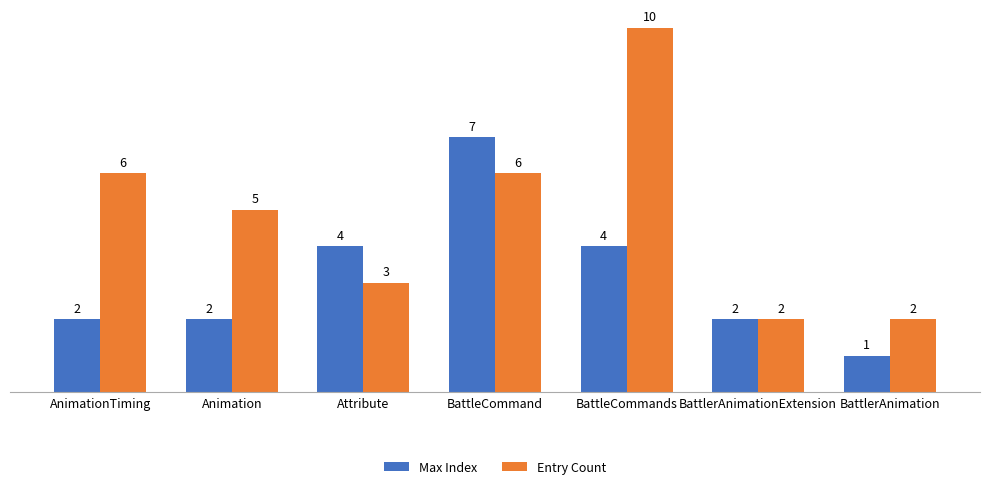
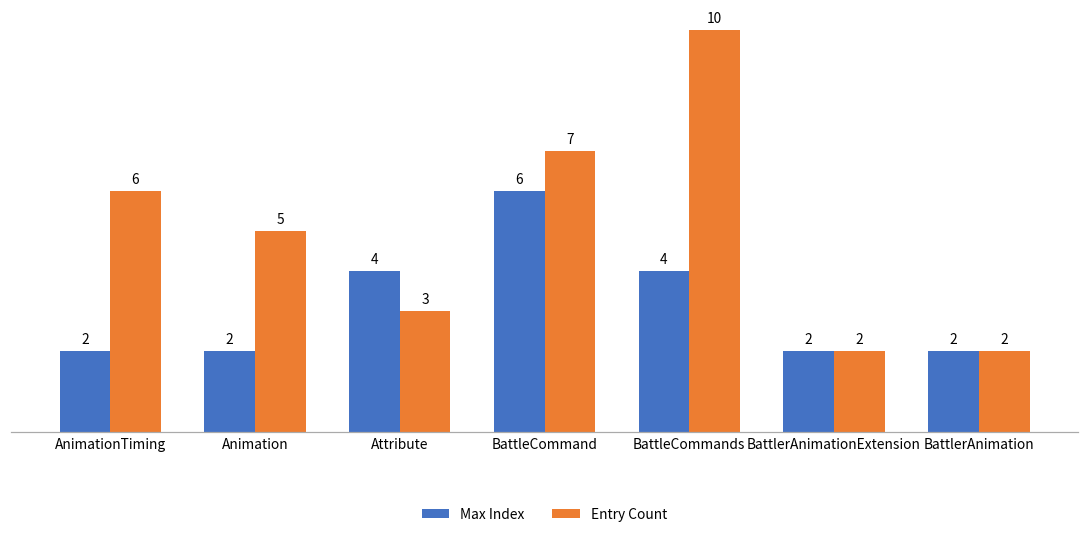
  {
    "Max Index": {
      "AnimationTiming": 2,
      "Animation": 2,
      "Attribute": 4,
-     "BattleCommand": 7,
+     "BattleCommand": 6,
      "BattleCommands": 4,
      "BattlerAnimationExtension": 2,
-     "BattlerAnimation": 1
+     "BattlerAnimation": 2
    },
    "Entry Count": {
      "AnimationTiming": 6,
      "Animation": 5,
      "Attribute": 3,
-     "BattleCommand": 6,
+     "BattleCommand": 7,
      "BattleCommands": 10,
      "BattlerAnimationExtension": 2,
      "BattlerAnimation": 2
    }
  }
